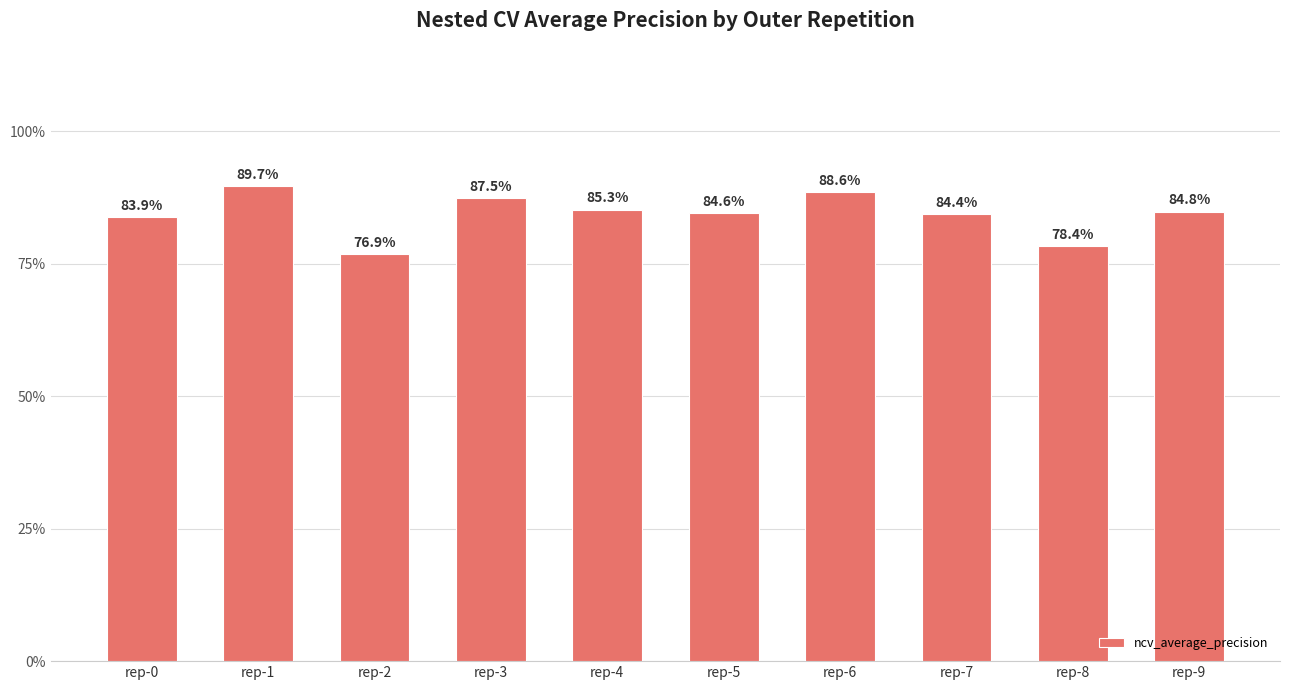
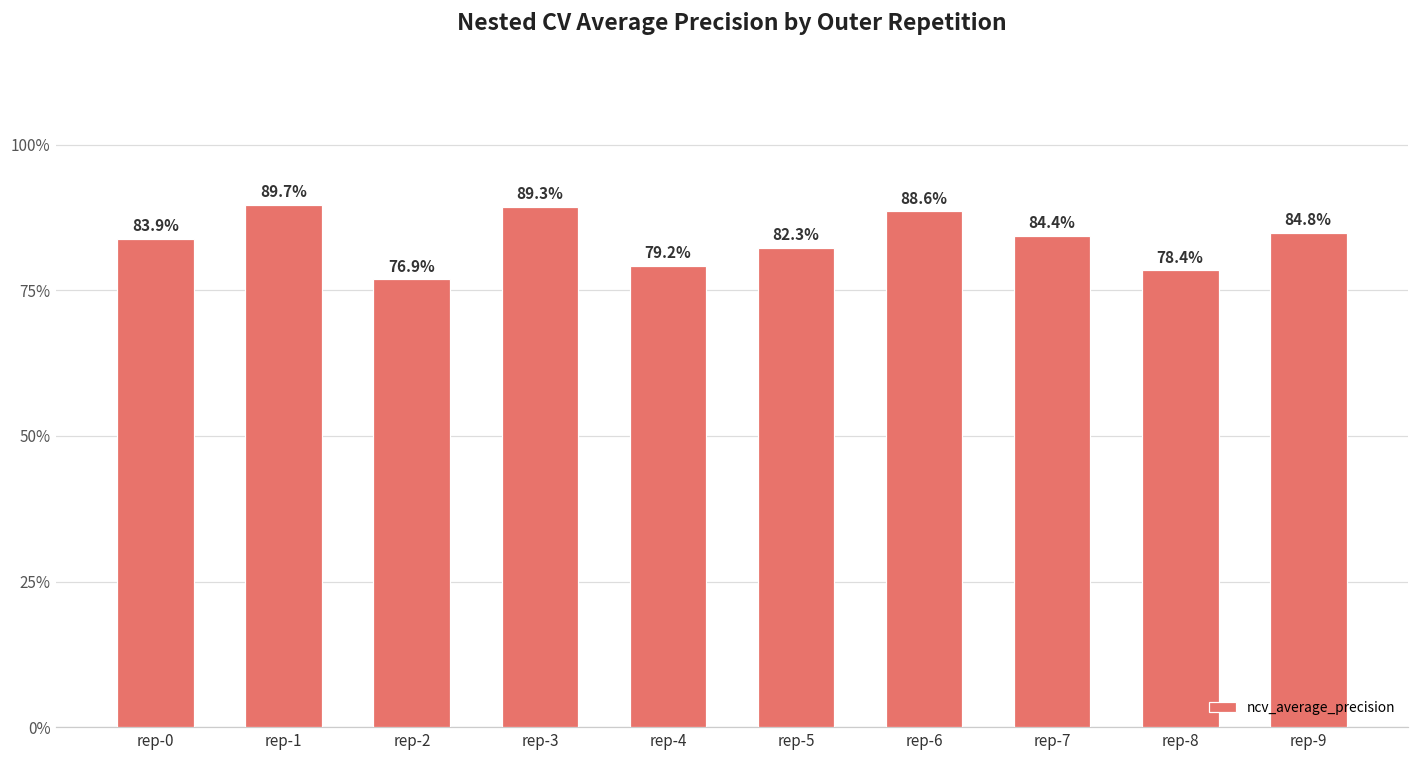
  {
    "rep-0": "83.9%",
    "rep-1": "89.7%",
    "rep-2": "76.9%",
-   "rep-3": "87.5%",
-   "rep-4": "85.3%",
-   "rep-5": "84.6%",
+   "rep-3": "89.3%",
+   "rep-4": "79.2%",
+   "rep-5": "82.3%",
    "rep-6": "88.6%",
    "rep-7": "84.4%",
    "rep-8": "78.4%",
    "rep-9": "84.8%"
  }
